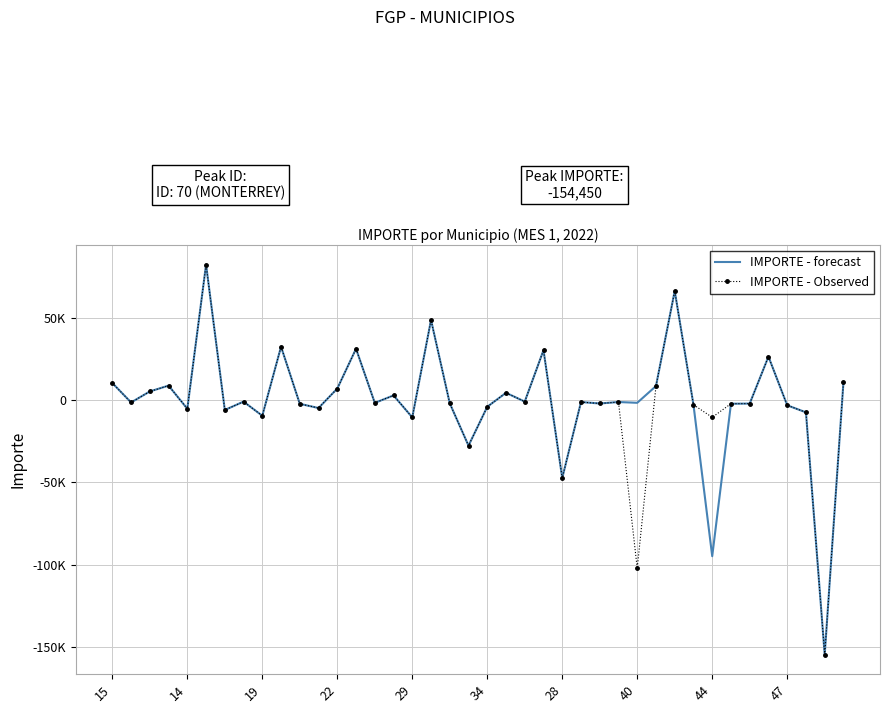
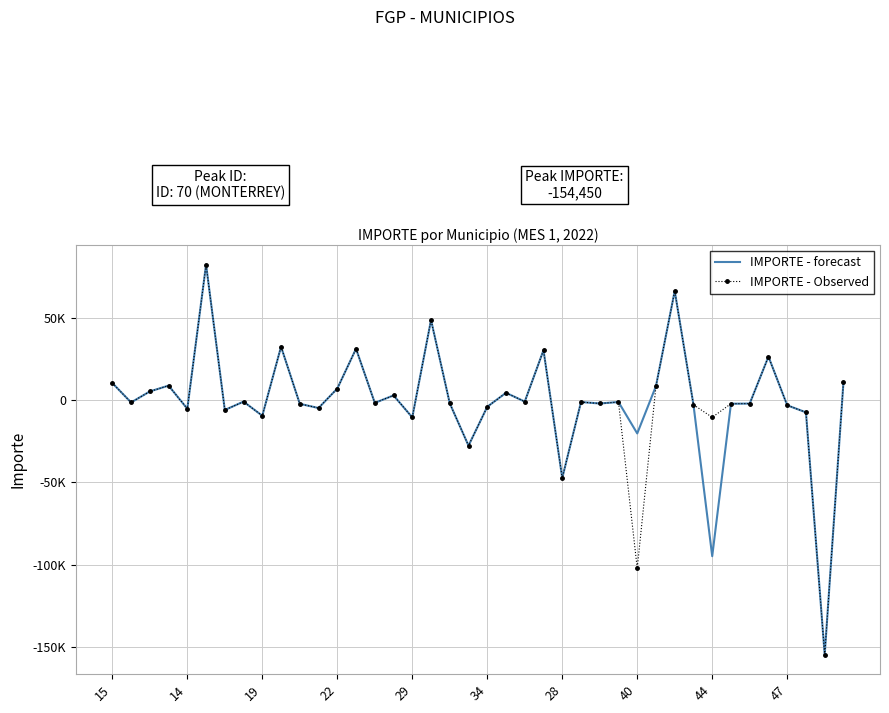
  {
    "IMPORTE - forecast": {
-     "40": -2000,
+     "40": -20000,
      "44": -95000
    },
    "IMPORTE - Observed": {
      "40": -102000,
      "44": -10000
    }
  }
